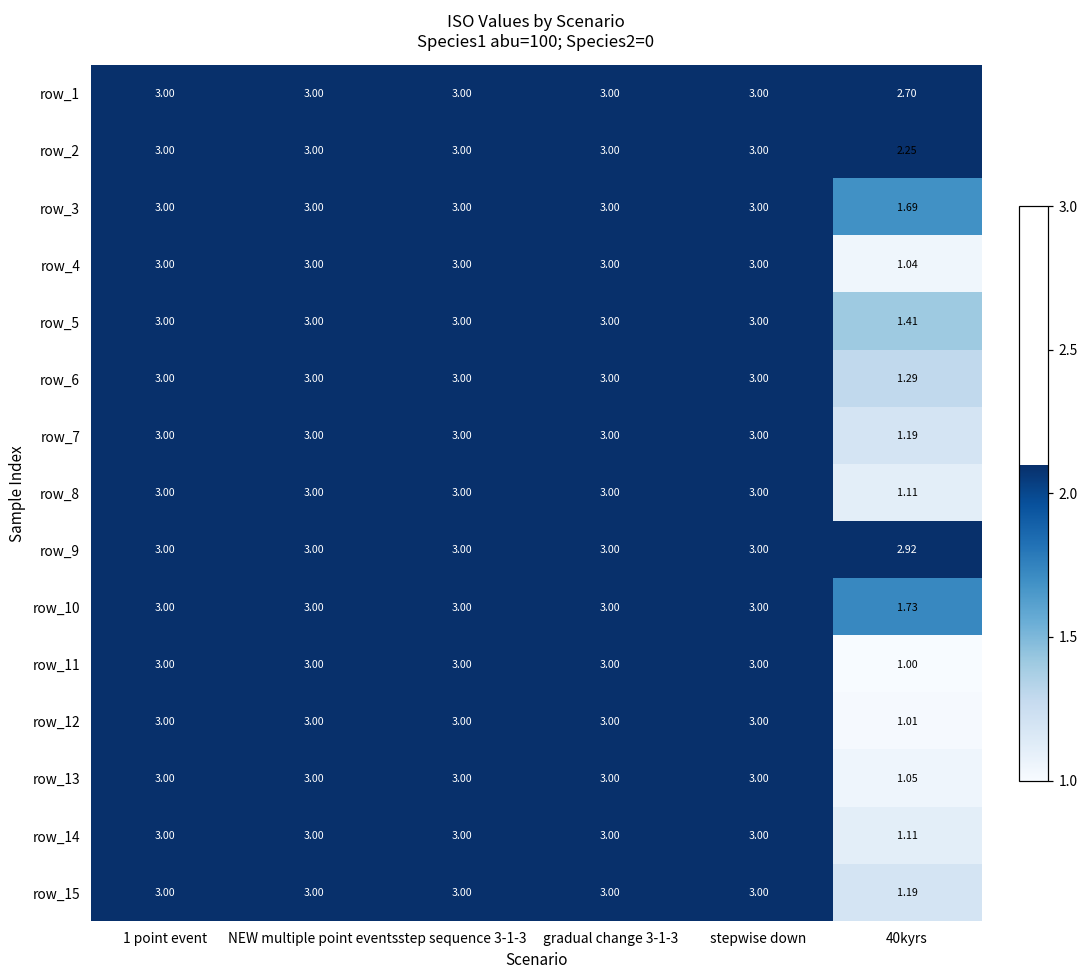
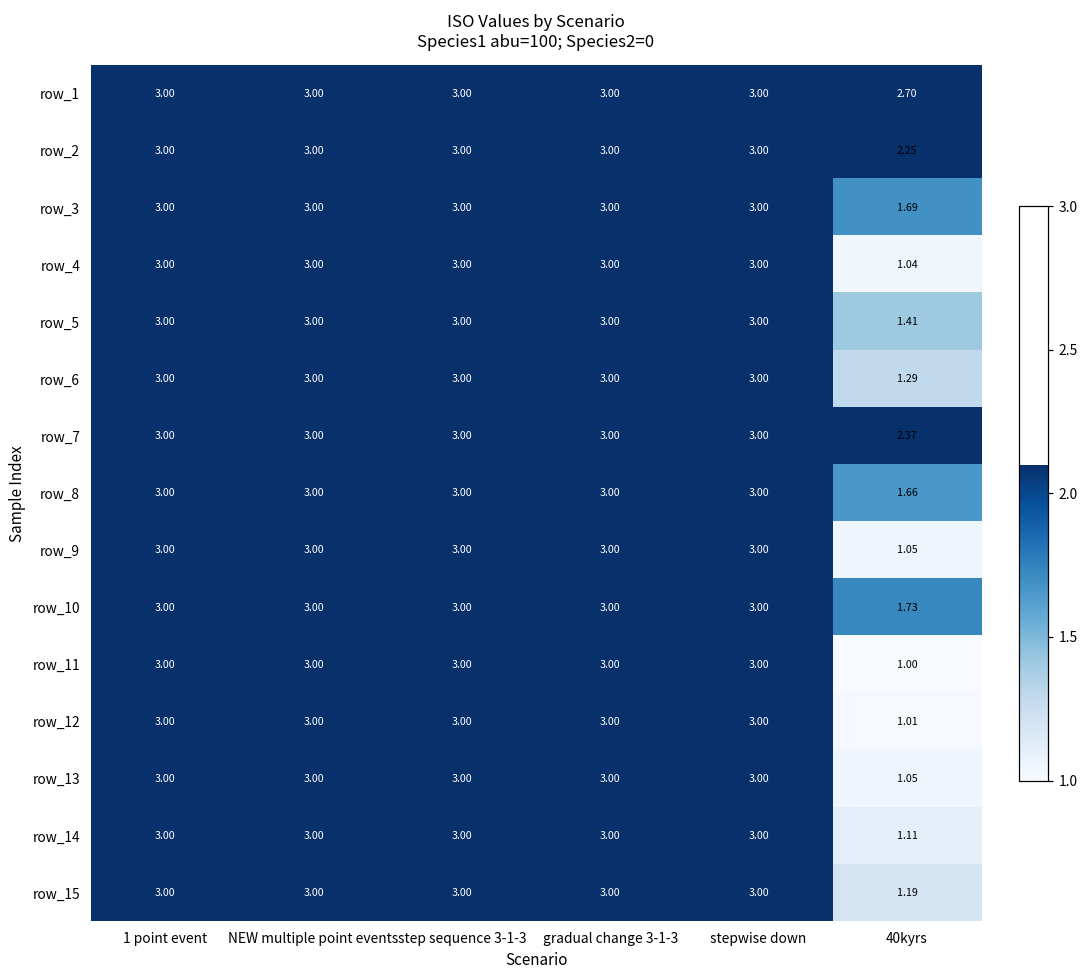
  {
    "row_1": {
      "1 point event": 3.00,
      "NEW multiple point events": 3.00,
      "step sequence 3-1-3": 3.00,
      "gradual change 3-1-3": 3.00,
      "stepwise down": 3.00,
      "40kyrs": 2.70
    },
    "row_2": {
      "1 point event": 3.00,
      "NEW multiple point events": 3.00,
      "step sequence 3-1-3": 3.00,
      "gradual change 3-1-3": 3.00,
      "stepwise down": 3.00,
      "40kyrs": 2.25
    },
    "row_3": {
      "1 point event": 3.00,
      "NEW multiple point events": 3.00,
      "step sequence 3-1-3": 3.00,
      "gradual change 3-1-3": 3.00,
      "stepwise down": 3.00,
      "40kyrs": 1.69
    },
    "row_4": {
      "1 point event": 3.00,
      "NEW multiple point events": 3.00,
      "step sequence 3-1-3": 3.00,
      "gradual change 3-1-3": 3.00,
      "stepwise down": 3.00,
      "40kyrs": 1.04
    },
    "row_5": {
      "1 point event": 3.00,
      "NEW multiple point events": 3.00,
      "step sequence 3-1-3": 3.00,
      "gradual change 3-1-3": 3.00,
      "stepwise down": 3.00,
      "40kyrs": 1.41
    },
    "row_6": {
      "1 point event": 3.00,
      "NEW multiple point events": 3.00,
      "step sequence 3-1-3": 3.00,
      "gradual change 3-1-3": 3.00,
      "stepwise down": 3.00,
      "40kyrs": 1.29
    },
    "row_7": {
      "1 point event": 3.00,
      "NEW multiple point events": 3.00,
      "step sequence 3-1-3": 3.00,
      "gradual change 3-1-3": 3.00,
      "stepwise down": 3.00,
-     "40kyrs": 1.19
+     "40kyrs": 2.37
    },
    "row_8": {
      "1 point event": 3.00,
      "NEW multiple point events": 3.00,
      "step sequence 3-1-3": 3.00,
      "gradual change 3-1-3": 3.00,
      "stepwise down": 3.00,
-     "40kyrs": 1.11
+     "40kyrs": 1.66
    },
    "row_9": {
      "1 point event": 3.00,
      "NEW multiple point events": 3.00,
      "step sequence 3-1-3": 3.00,
      "gradual change 3-1-3": 3.00,
      "stepwise down": 3.00,
-     "40kyrs": 2.92
+     "40kyrs": 1.05
    },
    "row_10": {
      "1 point event": 3.00,
      "NEW multiple point events": 3.00,
      "step sequence 3-1-3": 3.00,
      "gradual change 3-1-3": 3.00,
      "stepwise down": 3.00,
      "40kyrs": 1.73
    },
    "row_11": {
      "1 point event": 3.00,
      "NEW multiple point events": 3.00,
      "step sequence 3-1-3": 3.00,
      "gradual change 3-1-3": 3.00,
      "stepwise down": 3.00,
      "40kyrs": 1.00
    },
    "row_12": {
      "1 point event": 3.00,
      "NEW multiple point events": 3.00,
      "step sequence 3-1-3": 3.00,
      "gradual change 3-1-3": 3.00,
      "stepwise down": 3.00,
      "40kyrs": 1.01
    },
    "row_13": {
      "1 point event": 3.00,
      "NEW multiple point events": 3.00,
      "step sequence 3-1-3": 3.00,
      "gradual change 3-1-3": 3.00,
      "stepwise down": 3.00,
      "40kyrs": 1.05
    },
    "row_14": {
      "1 point event": 3.00,
      "NEW multiple point events": 3.00,
      "step sequence 3-1-3": 3.00,
      "gradual change 3-1-3": 3.00,
      "stepwise down": 3.00,
      "40kyrs": 1.11
    },
    "row_15": {
      "1 point event": 3.00,
      "NEW multiple point events": 3.00,
      "step sequence 3-1-3": 3.00,
      "gradual change 3-1-3": 3.00,
      "stepwise down": 3.00,
      "40kyrs": 1.19
    }
  }
